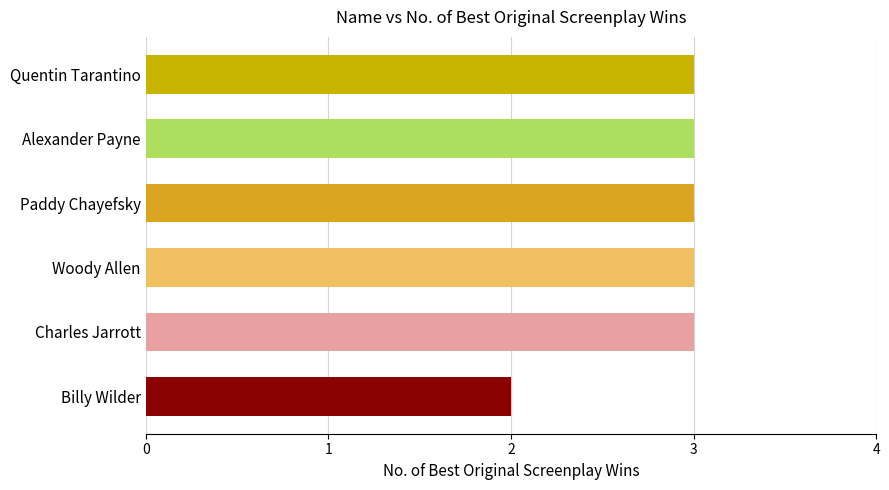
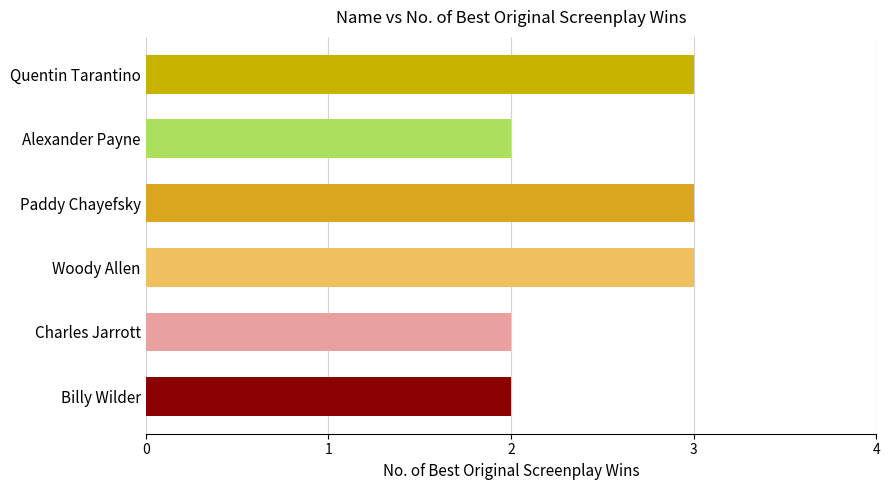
  {
    "Quentin Tarantino": 3,
-   "Alexander Payne": 3,
+   "Alexander Payne": 2,
    "Paddy Chayefsky": 3,
    "Woody Allen": 3,
-   "Charles Jarrott": 3,
+   "Charles Jarrott": 2,
    "Billy Wilder": 2
  }
